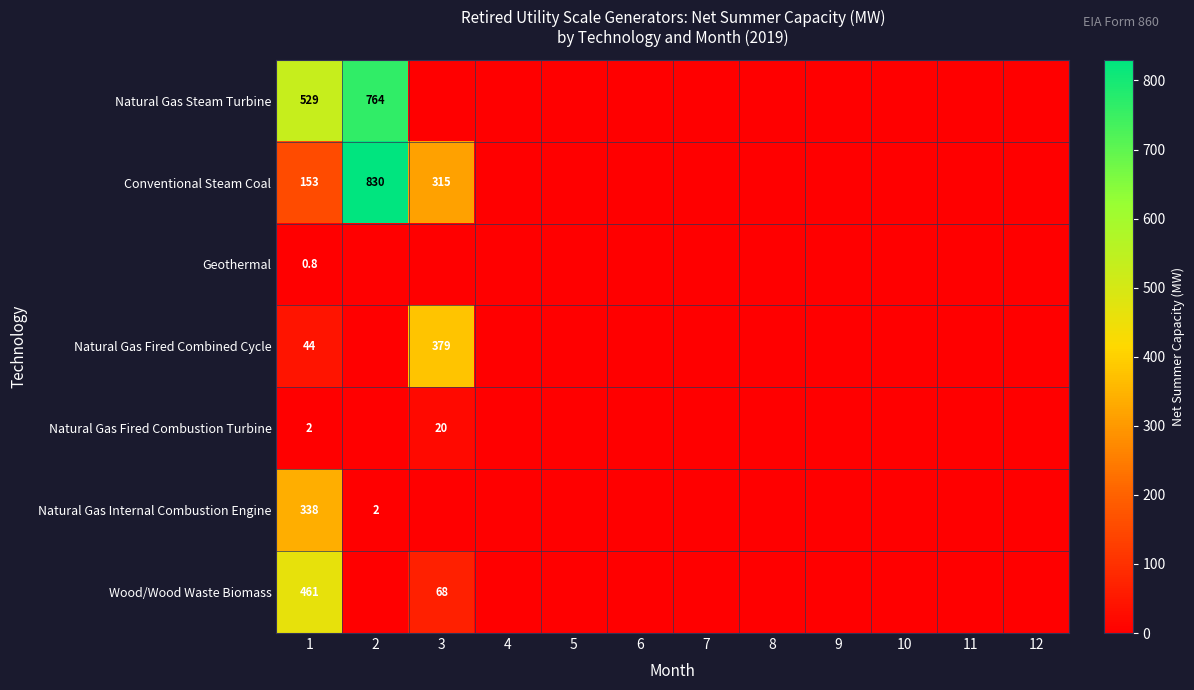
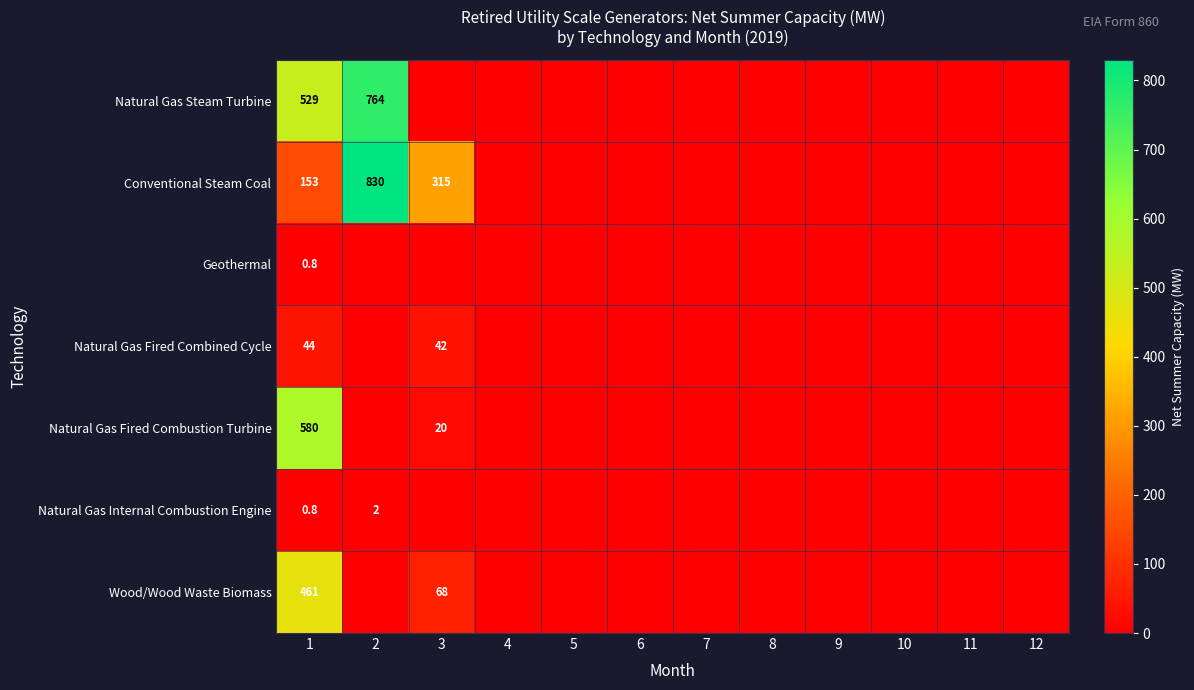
  {
    "Natural Gas Steam Turbine": {
      "1": 529,
      "2": 764
    },
    "Conventional Steam Coal": {
      "1": 153,
      "2": 830,
      "3": 315
    },
    "Geothermal": {
      "1": 0.8
    },
    "Natural Gas Fired Combined Cycle": {
      "1": 44,
-     "3": 379
+     "3": 42
    },
    "Natural Gas Fired Combustion Turbine": {
-     "1": 2,
+     "1": 580,
      "3": 20
    },
    "Natural Gas Internal Combustion Engine": {
-     "1": 338,
+     "1": 0.8,
      "2": 2
    },
    "Wood/Wood Waste Biomass": {
      "1": 461,
      "3": 68
    }
  }
